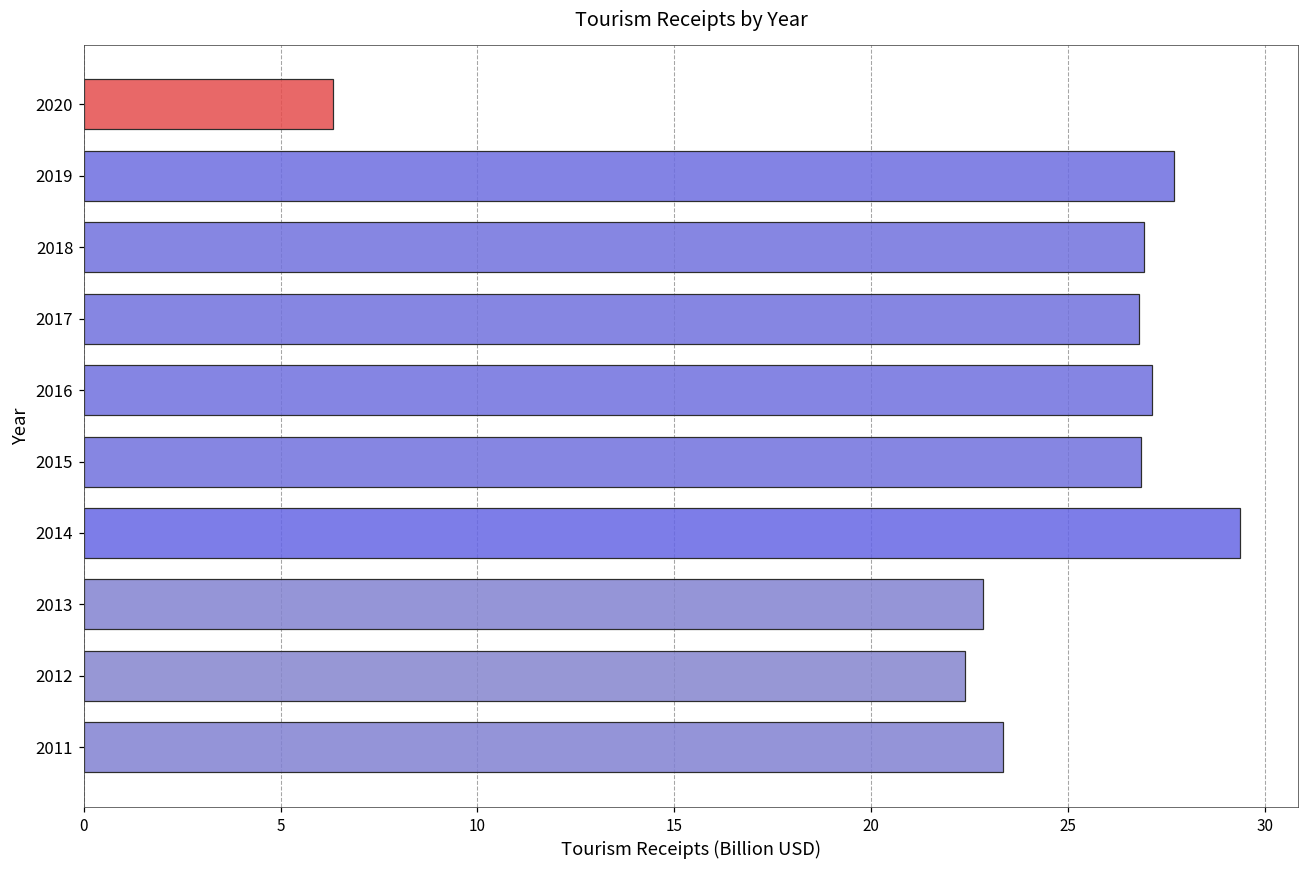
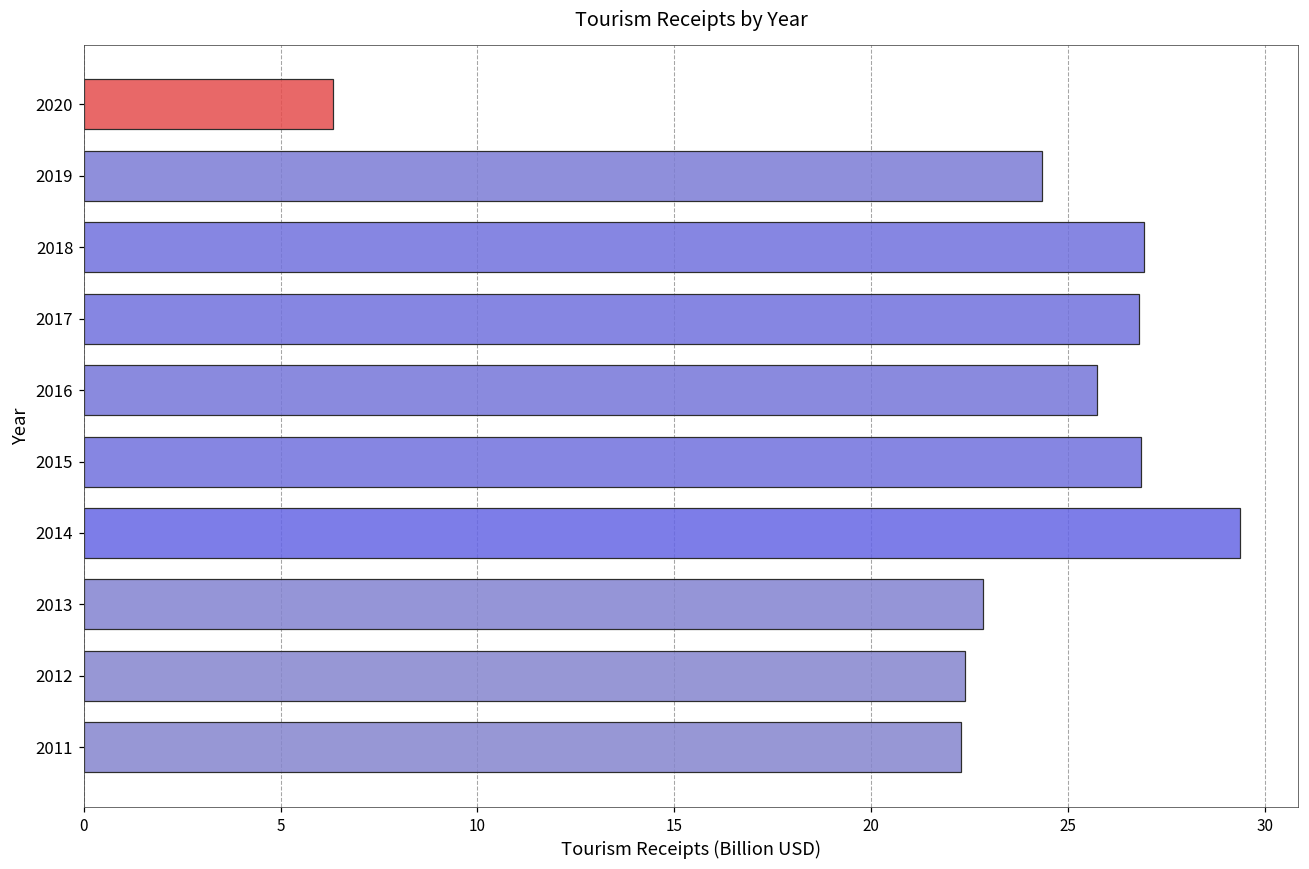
  {
    "2020": 6.3,
-   "2019": 27.7,
+   "2019": 24.3,
    "2018": 26.9,
    "2017": 26.8,
-   "2016": 27.2,
+   "2016": 25.8,
    "2015": 26.9,
    "2014": 29.4,
    "2013": 22.8,
    "2012": 22.4,
-   "2011": 23.4
+   "2011": 22.3
  }
